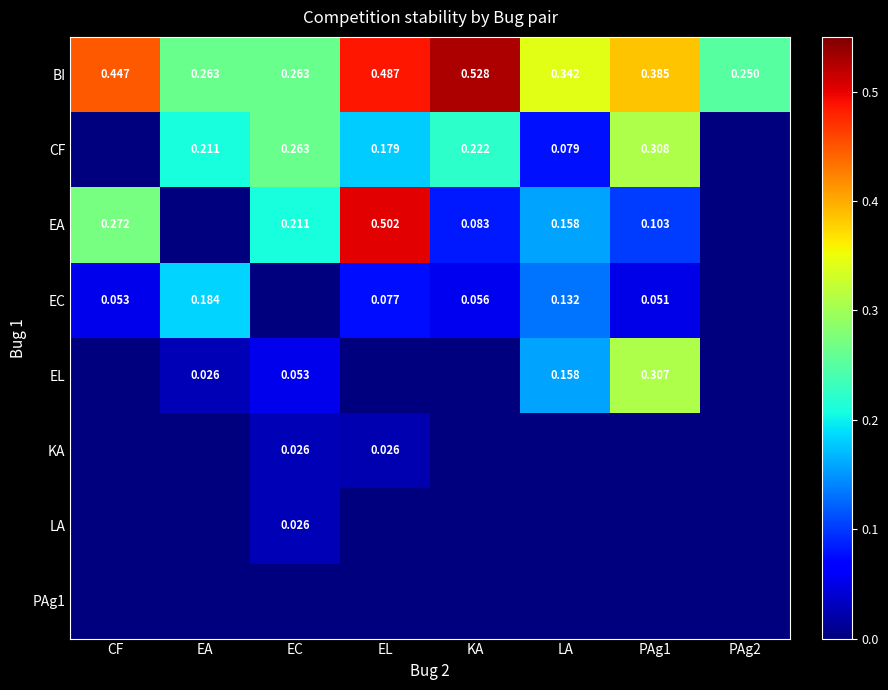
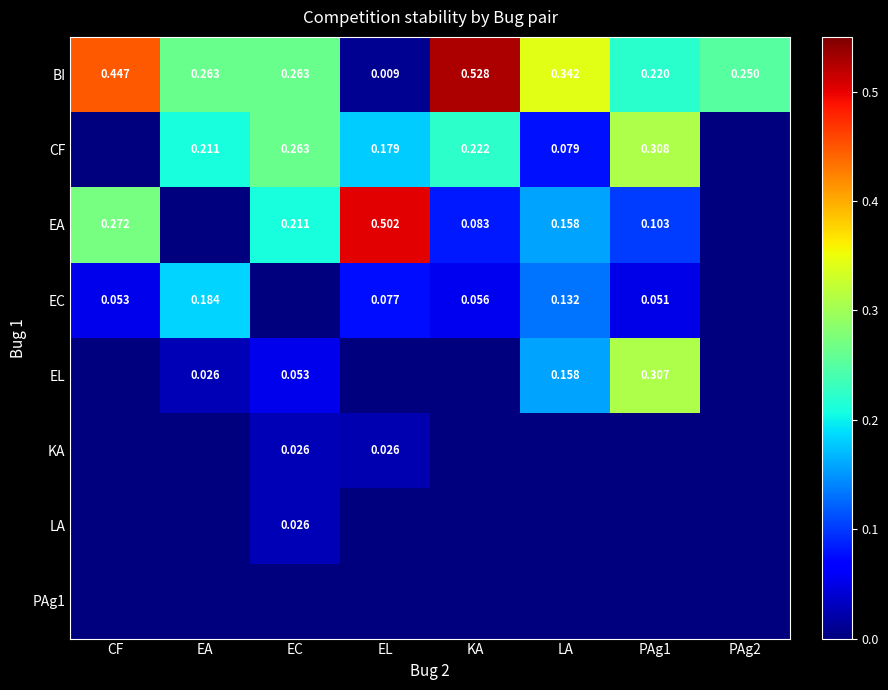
  {
    "BI": {
      "CF": 0.447,
      "EA": 0.263,
      "EC": 0.263,
-     "EL": 0.487,
+     "EL": 0.009,
      "KA": 0.528,
      "LA": 0.342,
-     "PAg1": 0.385,
+     "PAg1": 0.220,
      "PAg2": 0.250
    },
    "CF": {
      "EA": 0.211,
      "EC": 0.263,
      "EL": 0.179,
      "KA": 0.222,
      "LA": 0.079,
      "PAg1": 0.308
    },
    "EA": {
      "CF": 0.272,
      "EC": 0.211,
      "EL": 0.502,
      "KA": 0.083,
      "LA": 0.158,
      "PAg1": 0.103
    },
    "EC": {
      "CF": 0.053,
      "EA": 0.184,
      "EL": 0.077,
      "KA": 0.056,
      "LA": 0.132,
      "PAg1": 0.051
    },
    "EL": {
      "EA": 0.026,
      "EC": 0.053,
      "LA": 0.158,
      "PAg1": 0.307
    },
    "KA": {
      "EC": 0.026,
      "EL": 0.026
    },
    "LA": {
      "EC": 0.026
    }
  }
